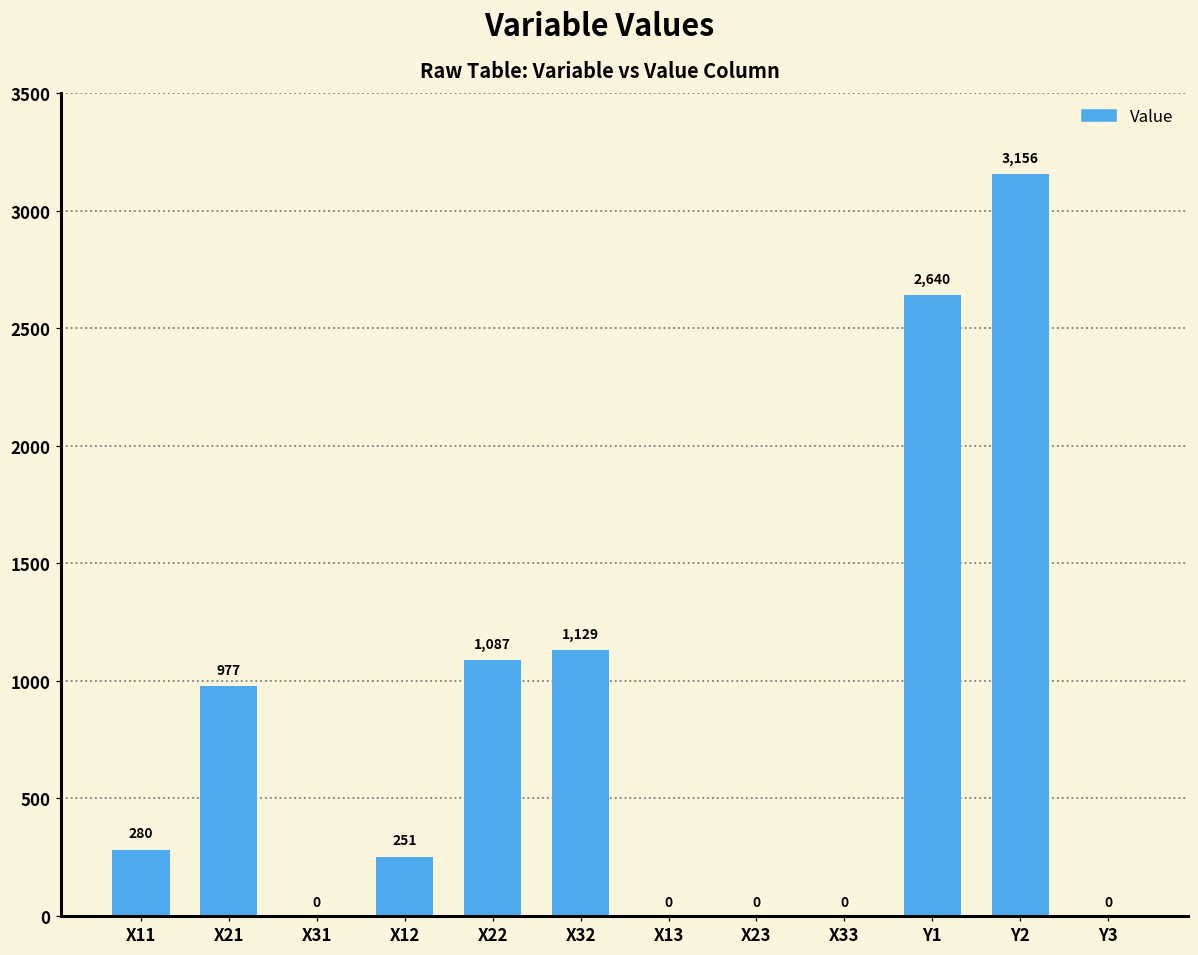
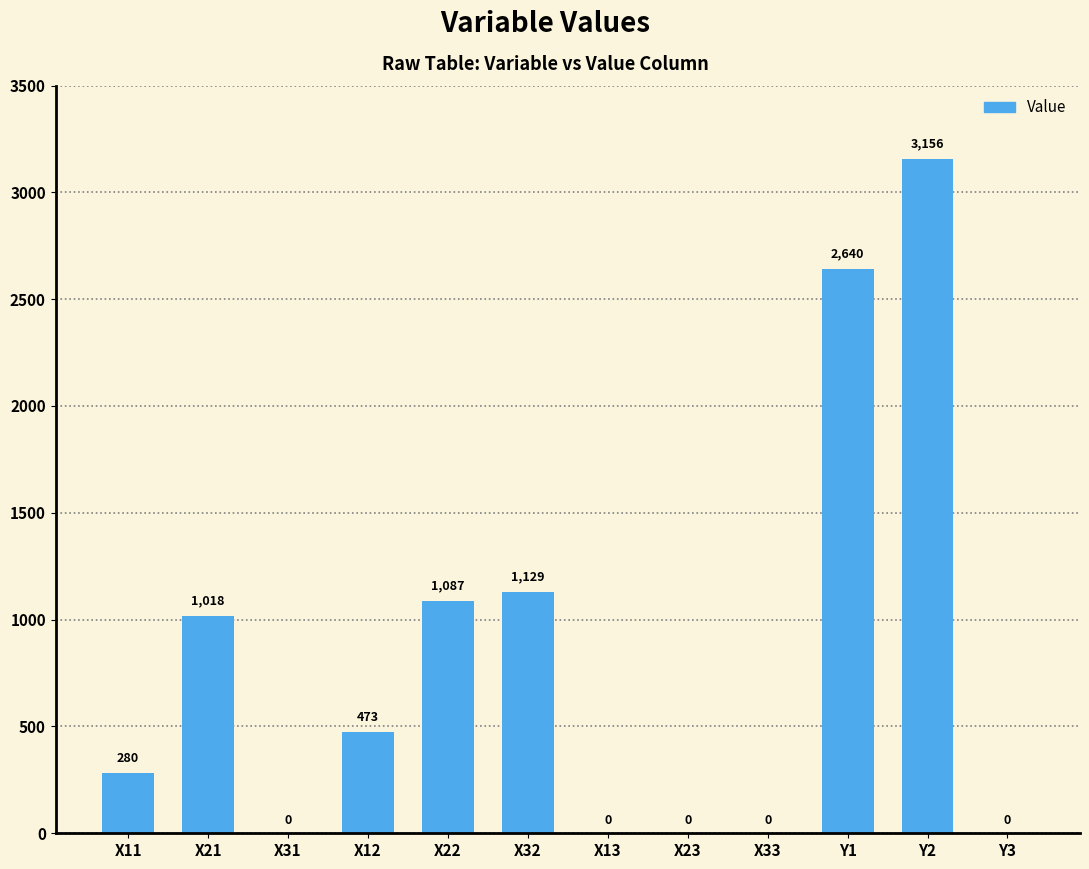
  {
    "X11": "280",
-   "X21": "977",
+   "X21": "1,018",
    "X31": "0",
-   "X12": "251",
+   "X12": "473",
    "X22": "1,087",
    "X32": "1,129",
    "X13": "0",
    "X23": "0",
    "X33": "0",
    "Y1": "2,640",
    "Y2": "3,156",
    "Y3": "0"
  }
